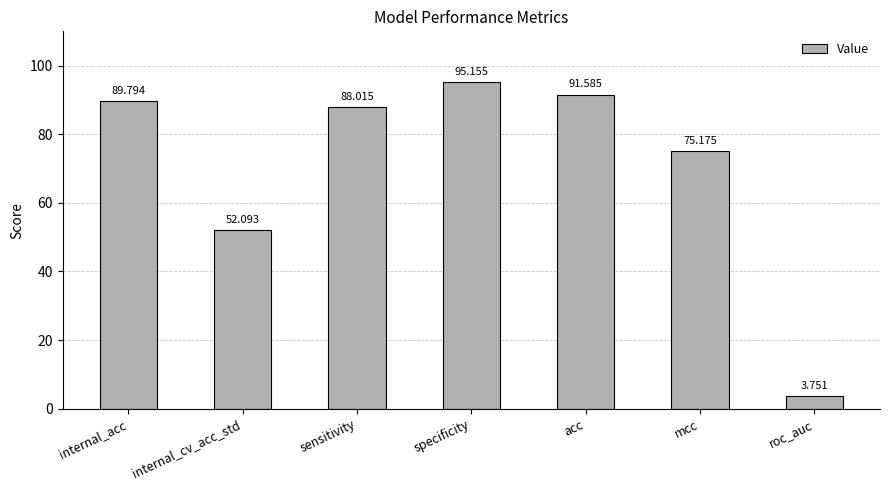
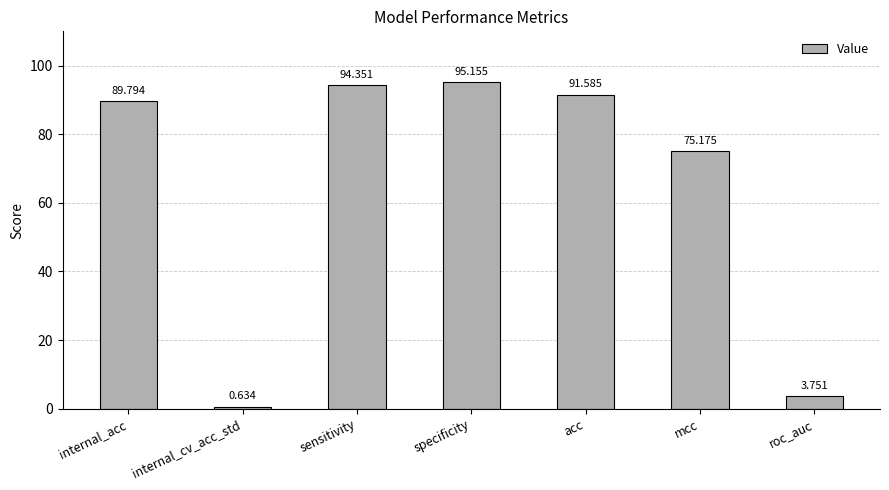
  {
    "internal_acc": 89.794,
-   "internal_cv_acc_std": 52.093,
-   "sensitivity": 88.015,
+   "internal_cv_acc_std": 0.634,
+   "sensitivity": 94.351,
    "specificity": 95.155,
    "acc": 91.585,
    "mcc": 75.175,
    "roc_auc": 3.751
  }
